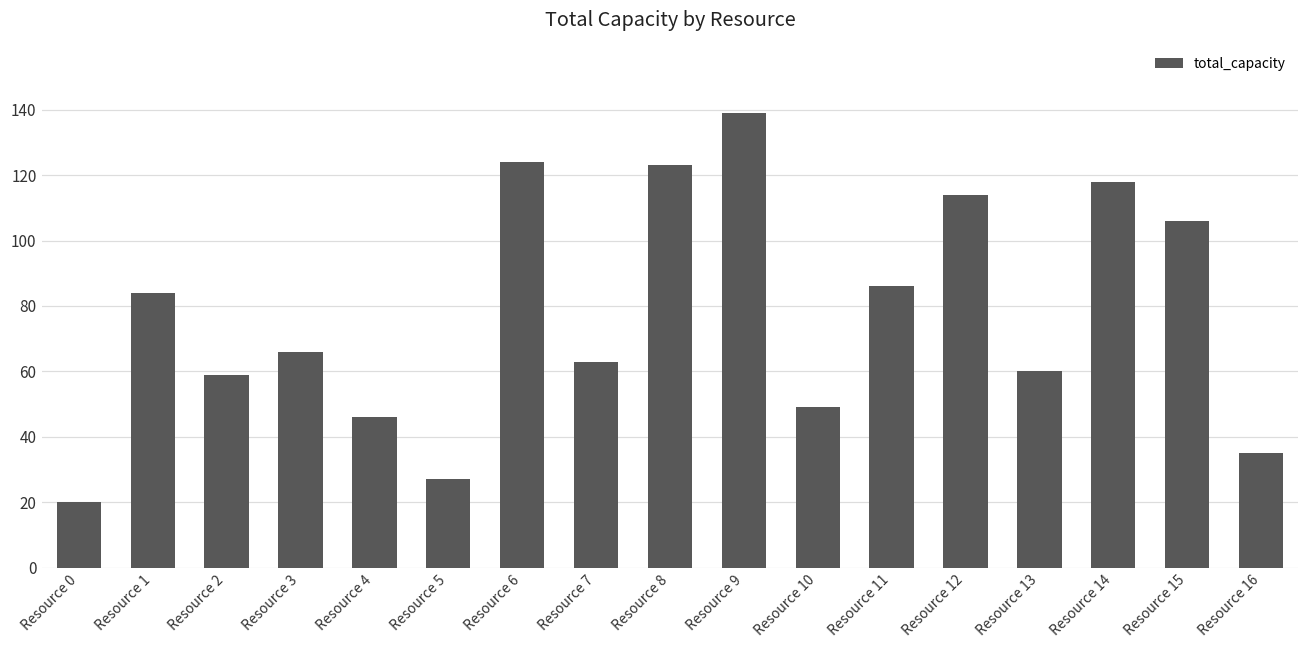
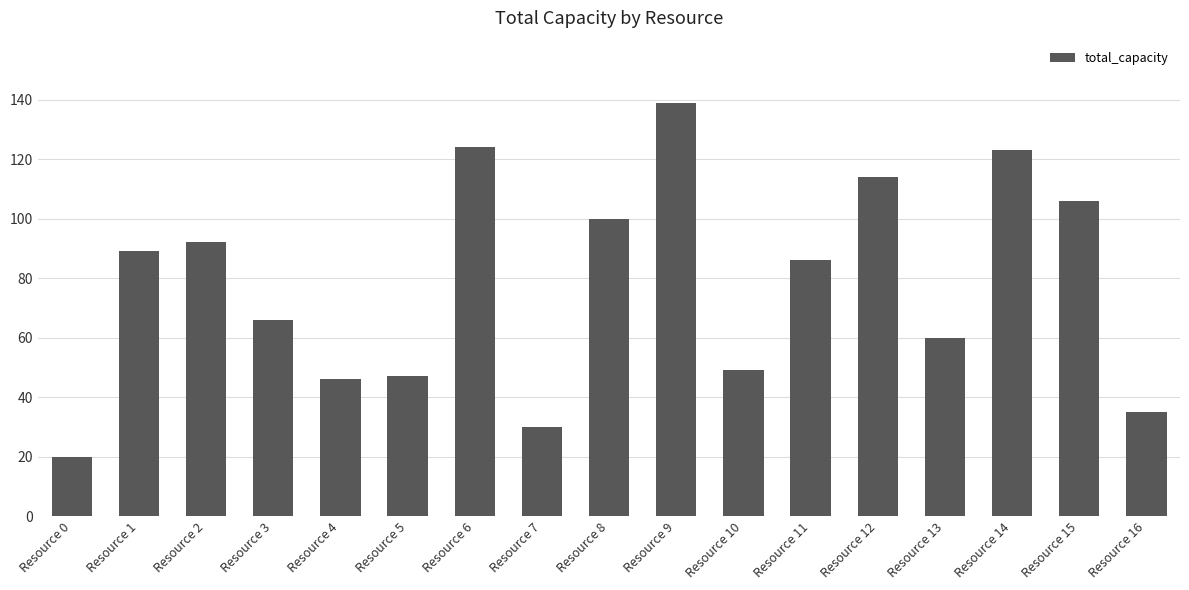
  {
    "Resource 0": 20,
-   "Resource 1": 84,
-   "Resource 2": 59,
+   "Resource 1": 89,
+   "Resource 2": 92,
    "Resource 3": 66,
    "Resource 4": 46,
-   "Resource 5": 27,
+   "Resource 5": 47,
    "Resource 6": 124,
-   "Resource 7": 63,
-   "Resource 8": 123,
+   "Resource 7": 30,
+   "Resource 8": 100,
    "Resource 9": 139,
    "Resource 10": 49,
    "Resource 11": 86,
    "Resource 12": 114,
    "Resource 13": 60,
-   "Resource 14": 118,
+   "Resource 14": 123,
    "Resource 15": 106,
    "Resource 16": 35
  }
